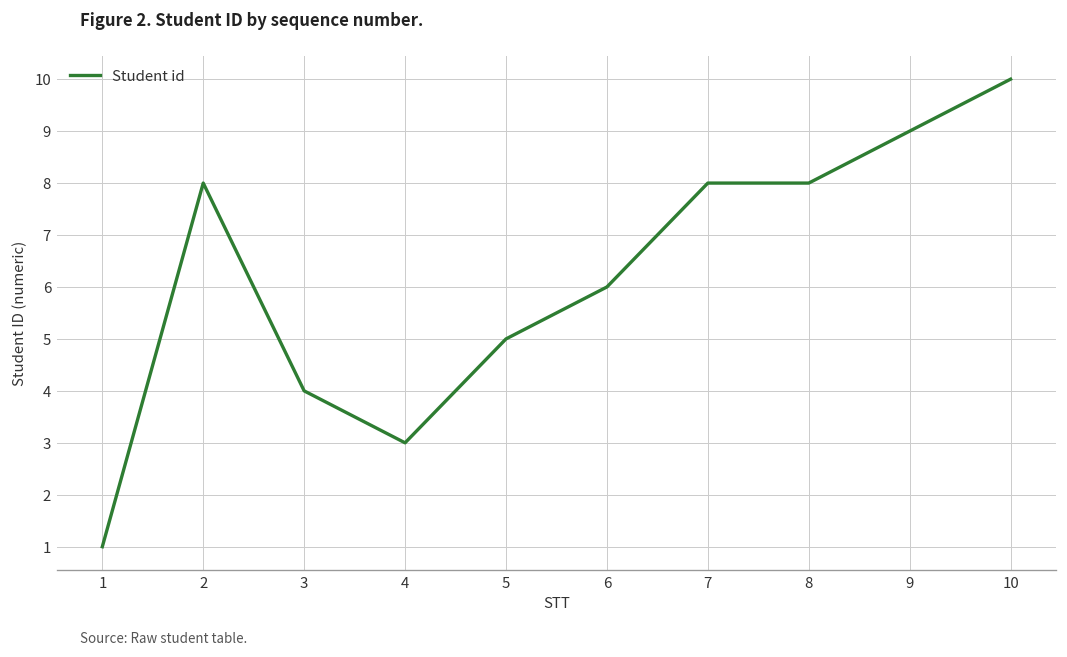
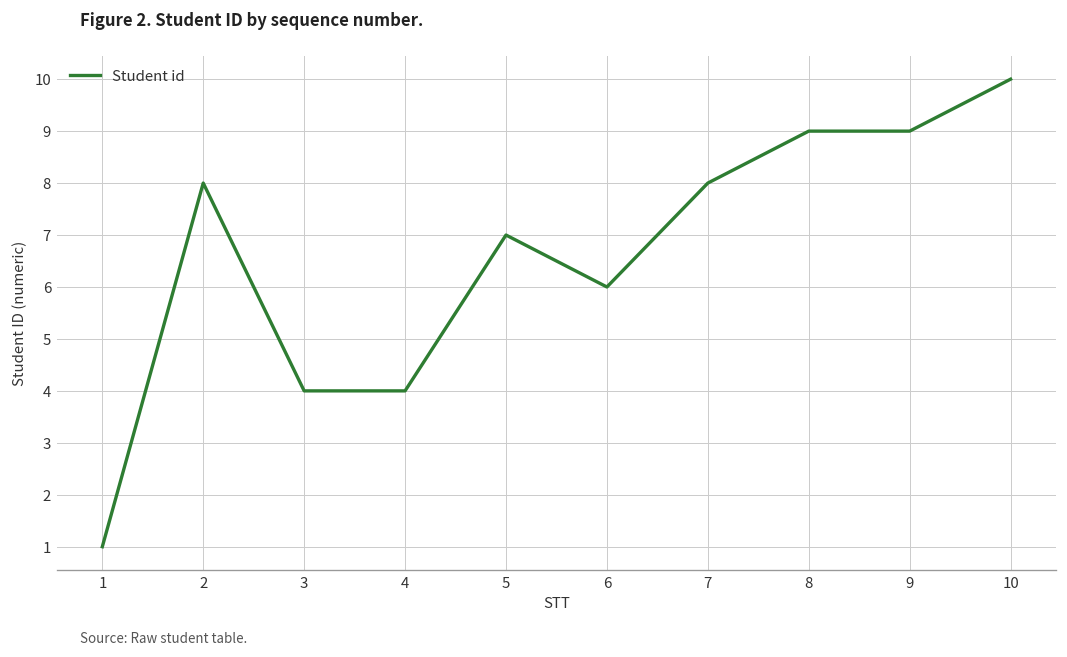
  {
    "1": 1,
    "2": 8,
    "3": 4,
-   "4": 3,
-   "5": 5,
+   "4": 4,
+   "5": 7,
    "6": 6,
    "7": 8,
-   "8": 8,
+   "8": 9,
    "9": 9,
    "10": 10
  }
